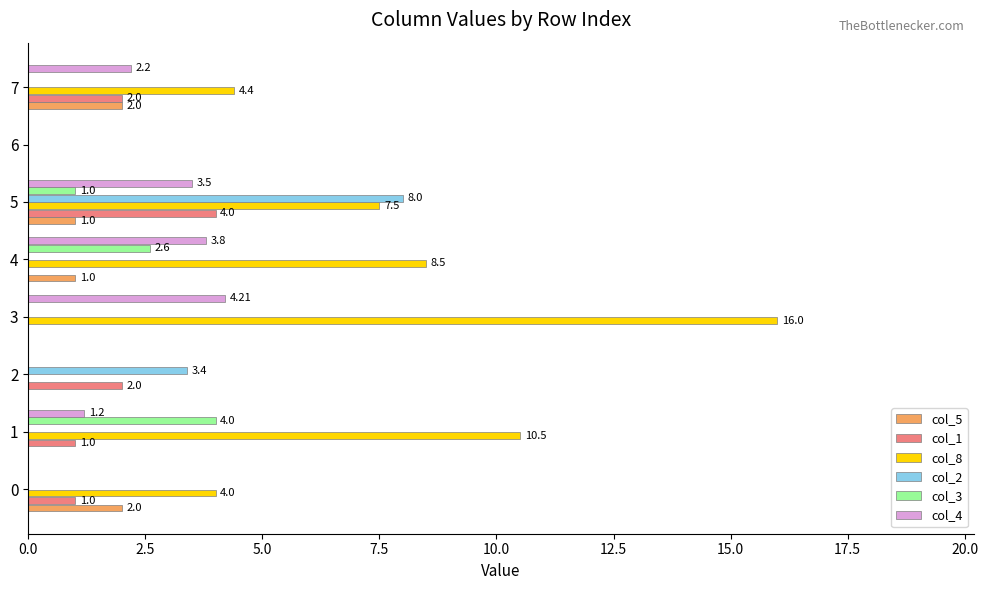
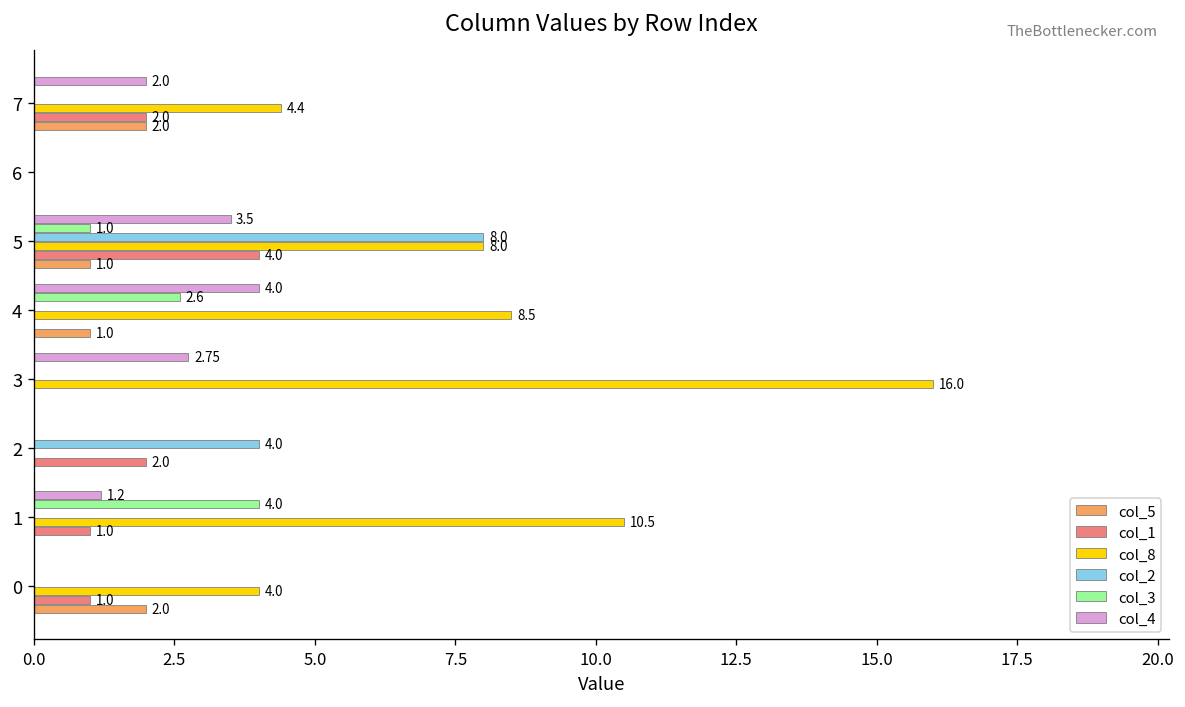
  {
    "col_8": {
      "7": 4.4,
-     "5": 7.5,
+     "5": 8.0,
      "4": 8.5,
      "3": 16.0,
      "1": 10.5,
      "0": 4.0
    },
    "col_2": {
      "5": 8.0,
-     "2": 3.4
+     "2": 4.0
    },
    "col_3": {
      "5": 1.0,
      "4": 2.6,
      "1": 4.0
    },
    "col_4": {
-     "7": 2.2,
+     "7": 2.0,
      "5": 3.5,
-     "4": 3.8,
-     "3": 4.21,
+     "4": 4.0,
+     "3": 2.75,
      "1": 1.2
    }
  }
